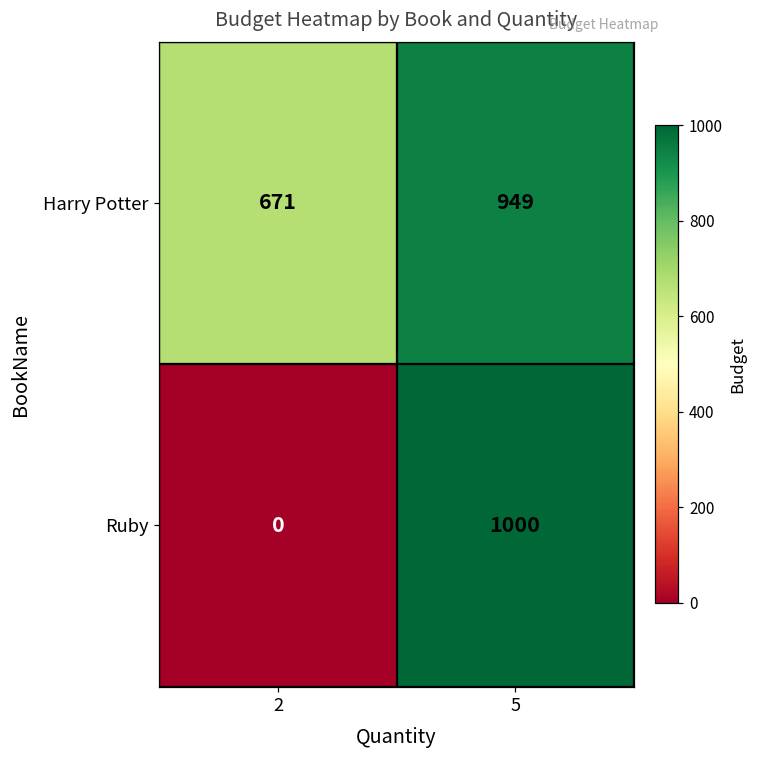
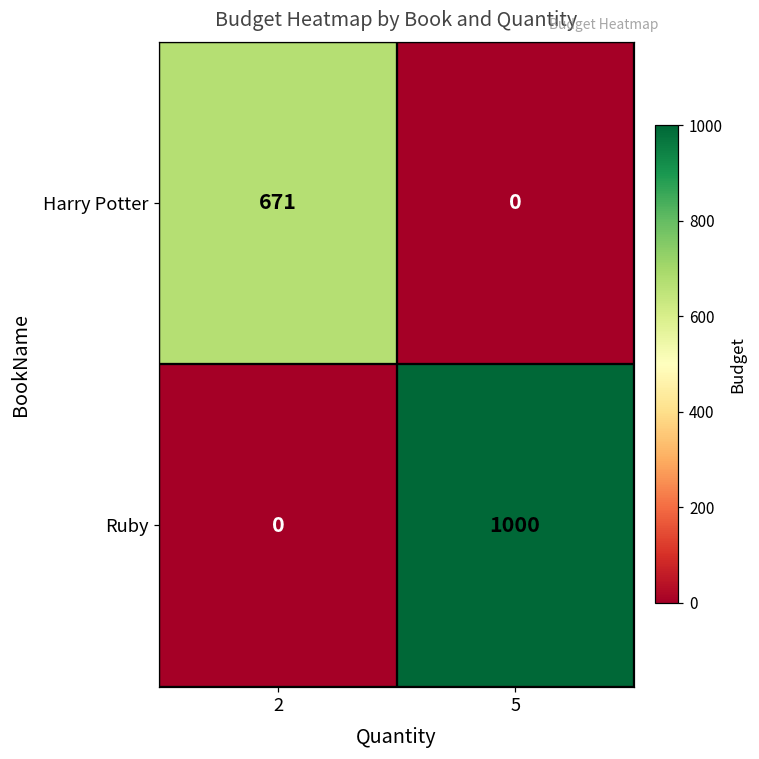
  {
    "Harry Potter": {
      "2": 671,
-     "5": 949
+     "5": 0
    },
    "Ruby": {
      "2": 0,
      "5": 1000
    }
  }
